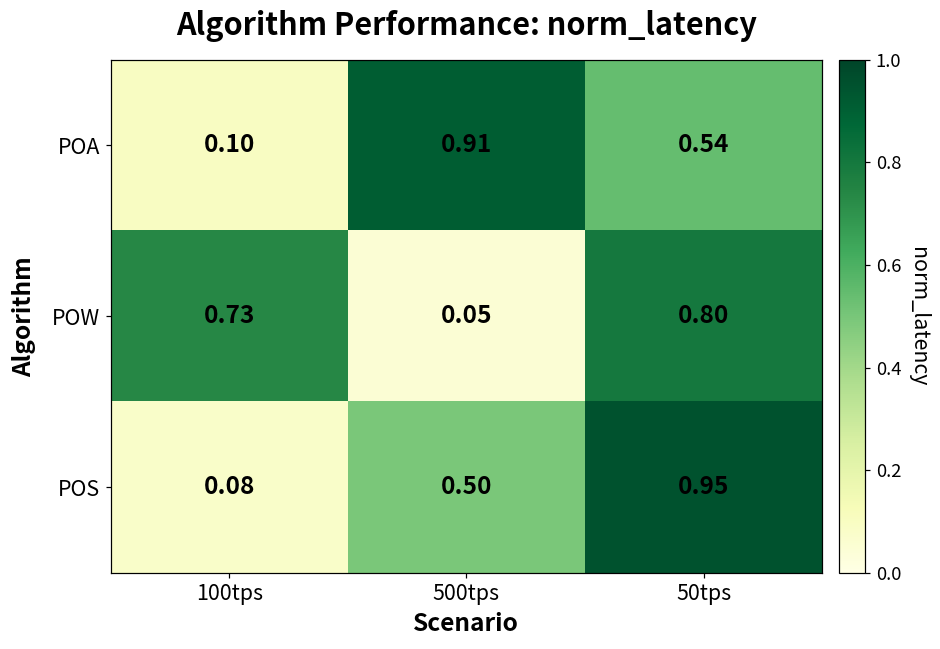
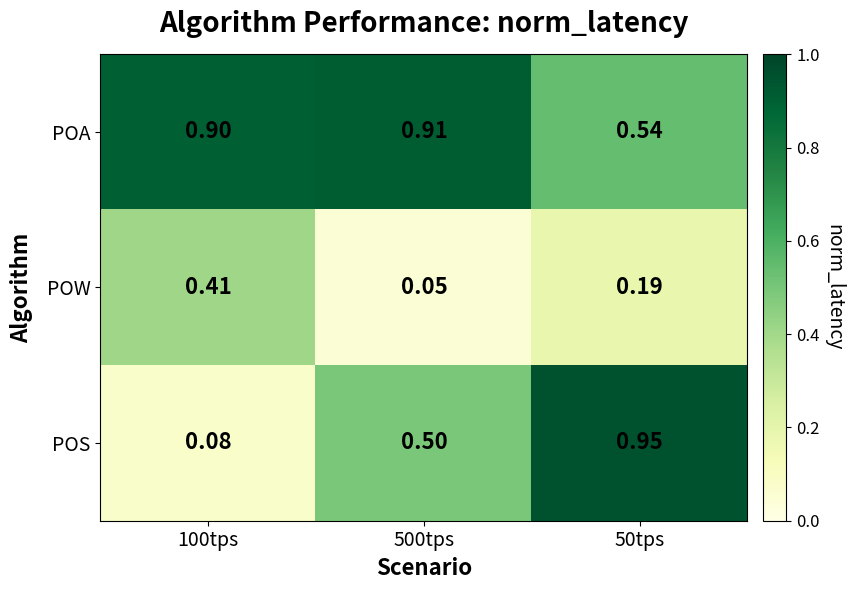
  {
    "POA": {
-     "100tps": 0.10,
+     "100tps": 0.90,
      "500tps": 0.91,
      "50tps": 0.54
    },
    "POW": {
-     "100tps": 0.73,
+     "100tps": 0.41,
      "500tps": 0.05,
-     "50tps": 0.80
+     "50tps": 0.19
    },
    "POS": {
      "100tps": 0.08,
      "500tps": 0.50,
      "50tps": 0.95
    }
  }
